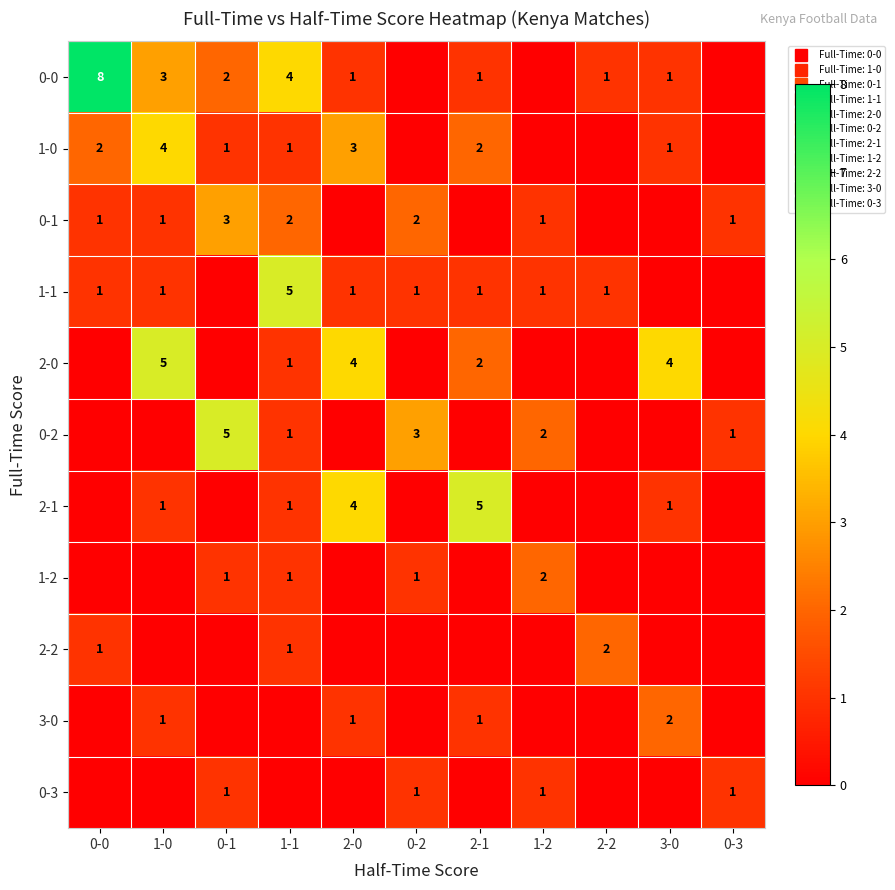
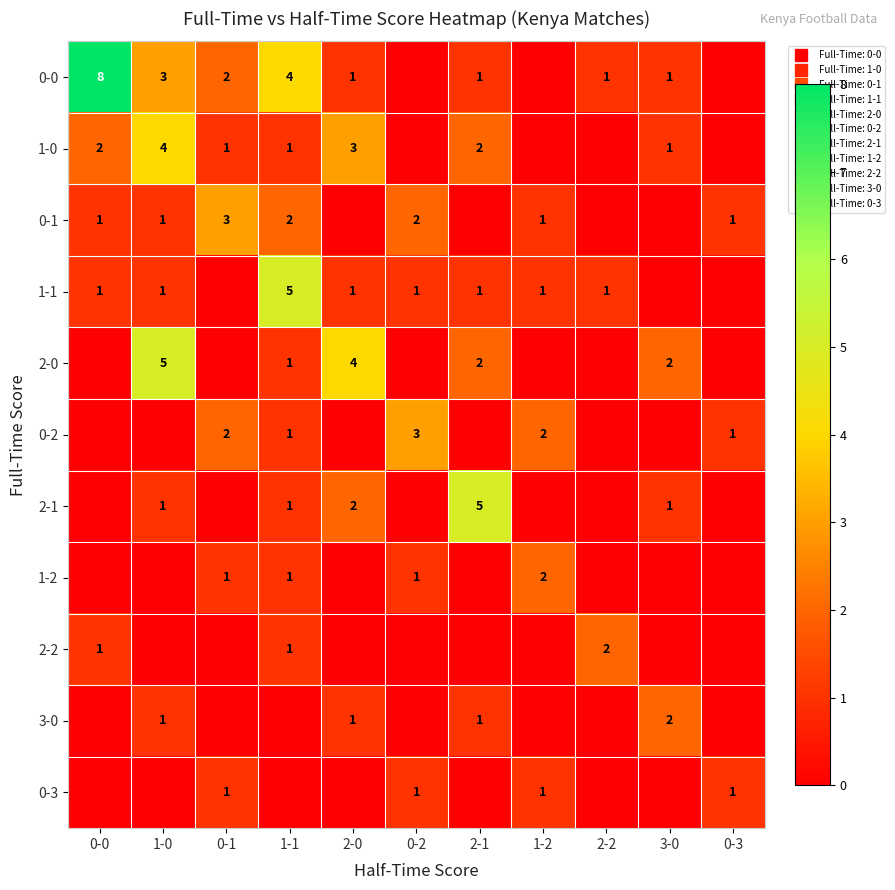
  {
    "0-0": {
      "0-0": 8,
      "1-0": 3,
      "0-1": 2,
      "1-1": 4,
      "2-0": 1,
      "2-1": 1,
      "2-2": 1,
      "3-0": 1
    },
    "1-0": {
      "0-0": 2,
      "1-0": 4,
      "0-1": 1,
      "1-1": 1,
      "2-0": 3,
      "2-1": 2,
      "3-0": 1
    },
    "0-1": {
      "0-0": 1,
      "1-0": 1,
      "0-1": 3,
      "1-1": 2,
      "0-2": 2,
      "1-2": 1,
      "0-3": 1
    },
    "1-1": {
      "0-0": 1,
      "1-0": 1,
      "1-1": 5,
      "2-0": 1,
      "0-2": 1,
      "2-1": 1,
      "1-2": 1,
      "2-2": 1
    },
    "2-0": {
      "1-0": 5,
      "1-1": 1,
      "2-0": 4,
      "2-1": 2,
-     "3-0": 4
+     "3-0": 2
    },
    "0-2": {
-     "0-1": 5,
+     "0-1": 2,
      "1-1": 1,
      "0-2": 3,
      "1-2": 2,
      "0-3": 1
    },
    "2-1": {
      "1-0": 1,
      "1-1": 1,
-     "2-0": 4,
+     "2-0": 2,
      "2-1": 5,
      "3-0": 1
    },
    "1-2": {
      "0-1": 1,
      "1-1": 1,
      "0-2": 1,
      "1-2": 2
    },
    "2-2": {
      "0-0": 1,
      "1-1": 1,
      "2-2": 2
    },
    "3-0": {
      "1-0": 1,
      "2-0": 1,
      "2-1": 1,
      "3-0": 2
    },
    "0-3": {
      "0-1": 1,
      "0-2": 1,
      "1-2": 1,
      "0-3": 1
    }
  }
